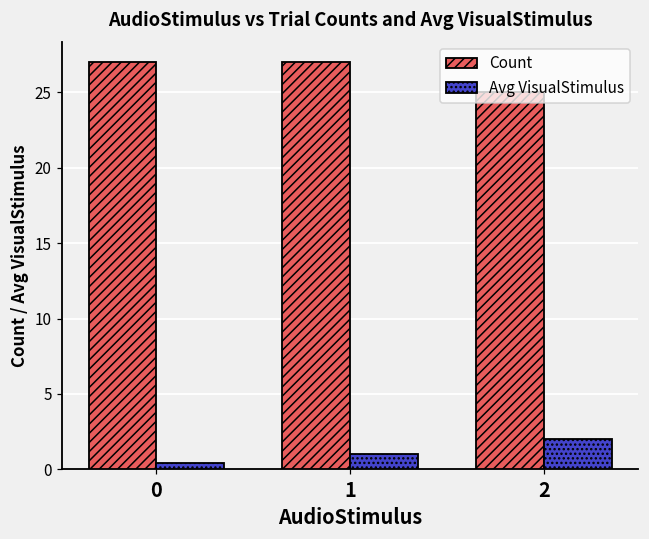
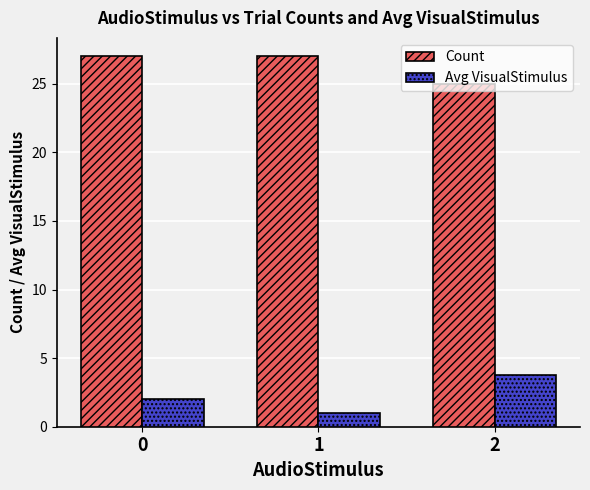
  {
    "Count": {
      "0": 27.0,
      "1": 27.0
    },
    "Avg VisualStimulus": {
-     "0": 0.4,
+     "0": 2.0,
      "1": 1.0,
-     "2": 2.0
+     "2": 3.8
    }
  }
